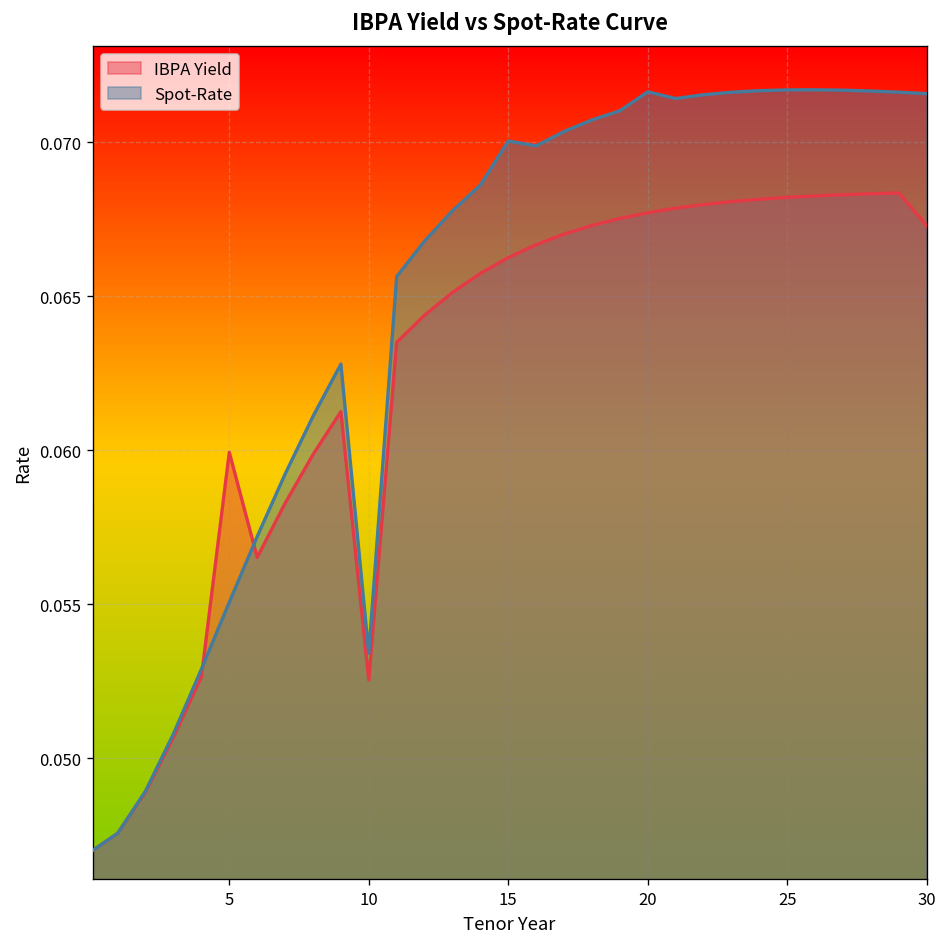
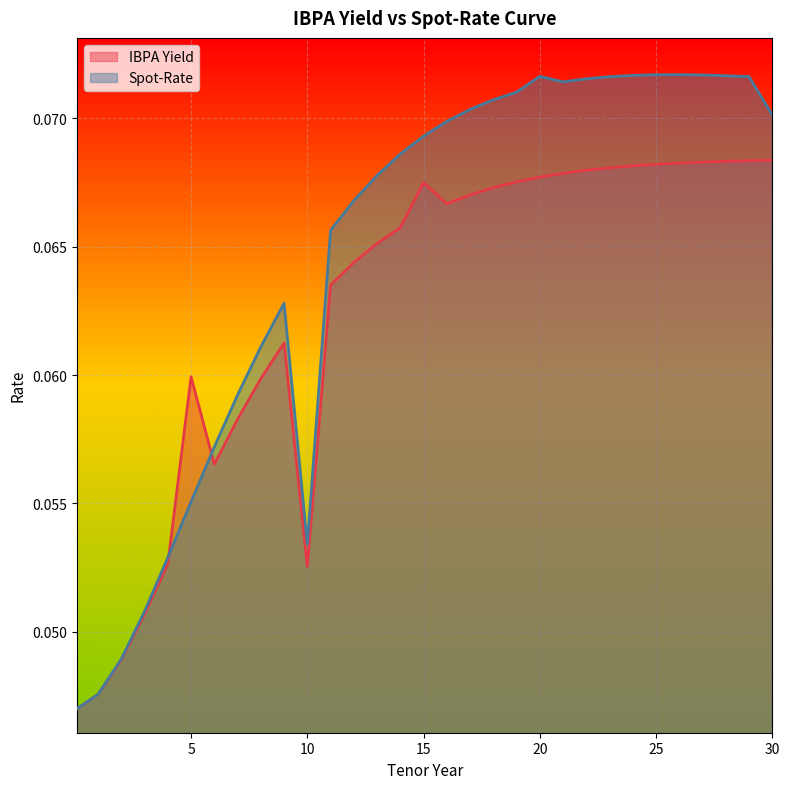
  {
    "IBPA Yield": {
      "5": 0.0599,
      "10": 0.0525,
-     "15": 0.0663,
+     "15": 0.0675,
      "20": 0.0677,
      "25": 0.0682,
-     "30": 0.0673
+     "30": 0.0684
    },
    "Spot-Rate": {
      "5": 0.0551,
      "10": 0.0534,
-     "15": 0.0700,
+     "15": 0.0693,
      "20": 0.0716,
      "25": 0.0717,
-     "30": 0.0716
+     "30": 0.0701
    }
  }
